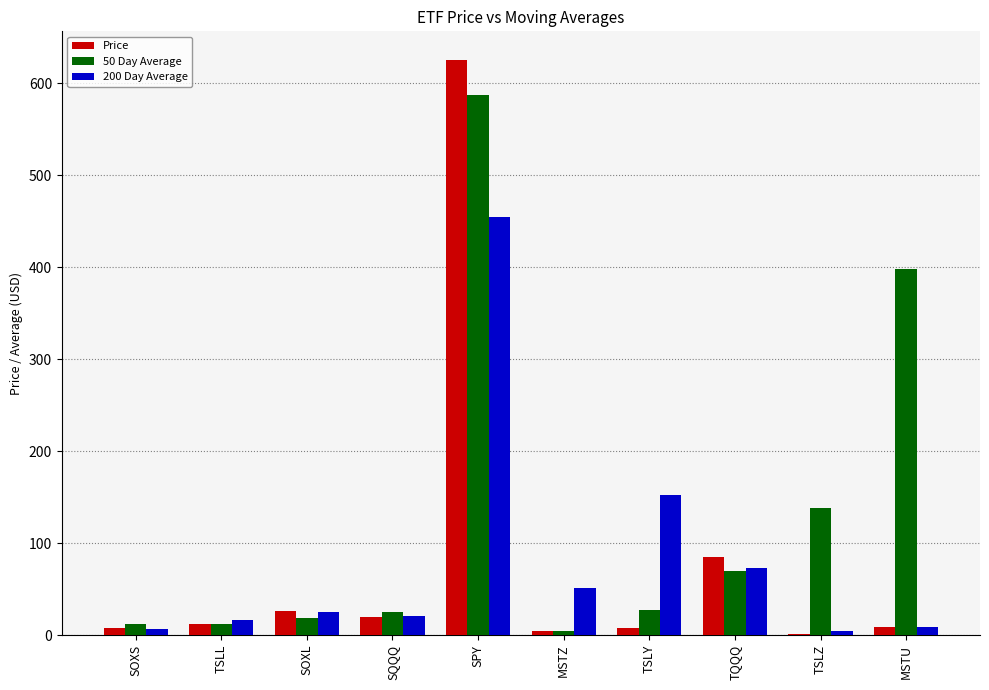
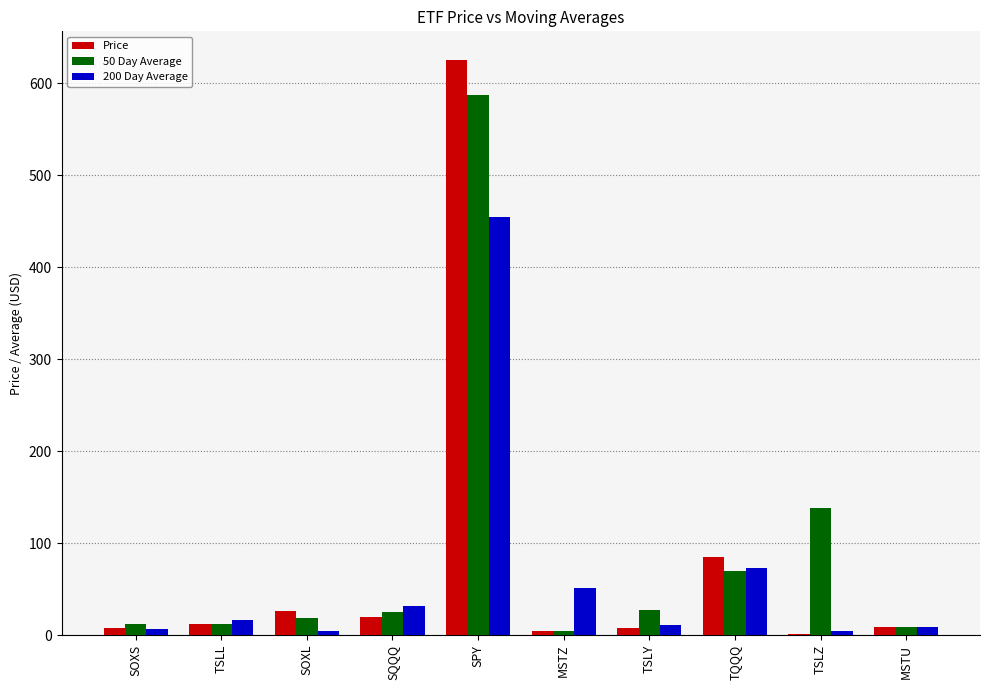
  {
    "Price": {
      "SOXS": 10,
      "TSLL": 10,
      "SOXL": 30,
      "SQQQ": 20,
      "SPY": 630,
      "MSTZ": 0,
      "TSLY": 10,
      "TQQQ": 80,
      "MSTU": 10
    },
    "50 Day Average": {
      "SOXS": 10,
      "TSLL": 10,
      "SOXL": 20,
      "SQQQ": 20,
      "SPY": 590,
      "MSTZ": 0,
      "TSLY": 30,
      "TQQQ": 70,
      "TSLZ": 140,
-     "MSTU": 400
+     "MSTU": 10
    },
    "200 Day Average": {
      "SOXS": 10,
      "TSLL": 20,
-     "SOXL": 30,
-     "SQQQ": 20,
+     "SOXL": 0,
+     "SQQQ": 30,
      "SPY": 450,
      "MSTZ": 50,
-     "TSLY": 150,
+     "TSLY": 10,
      "TQQQ": 70,
      "TSLZ": 0,
      "MSTU": 10
    }
  }
